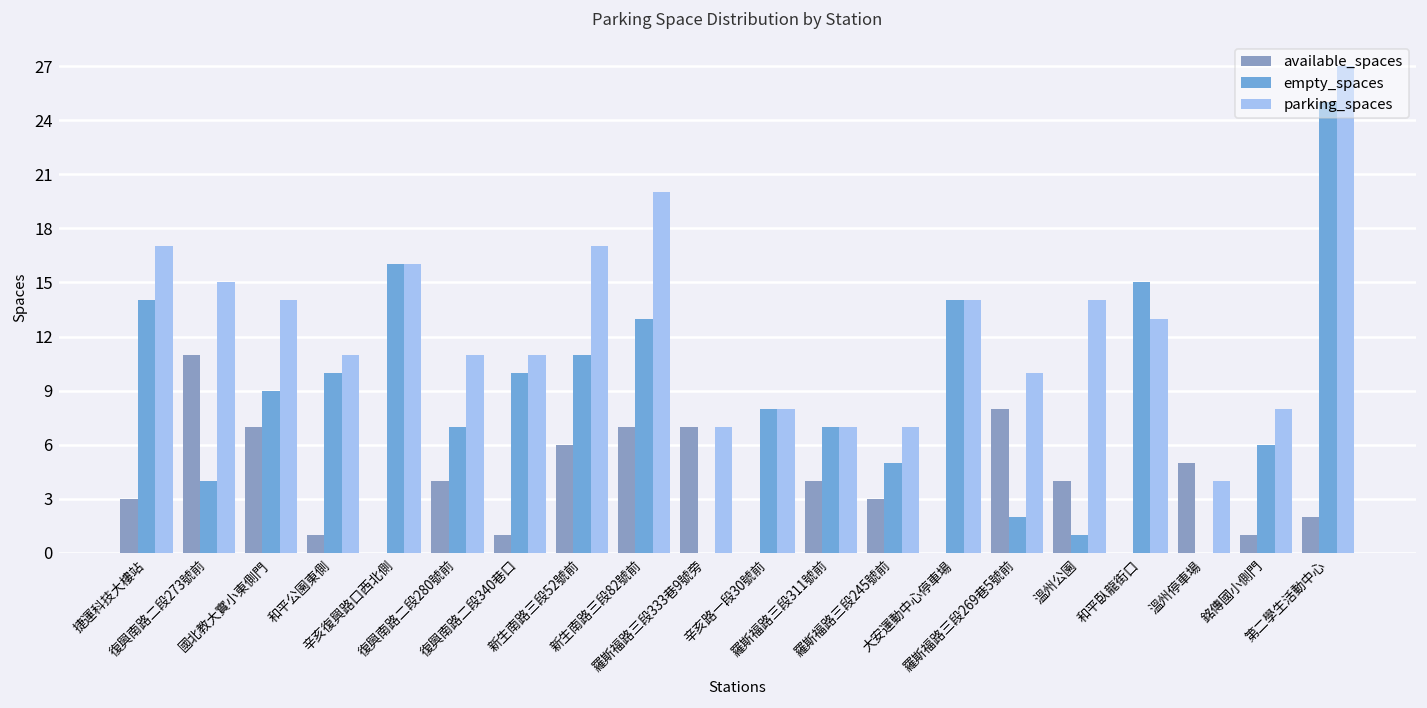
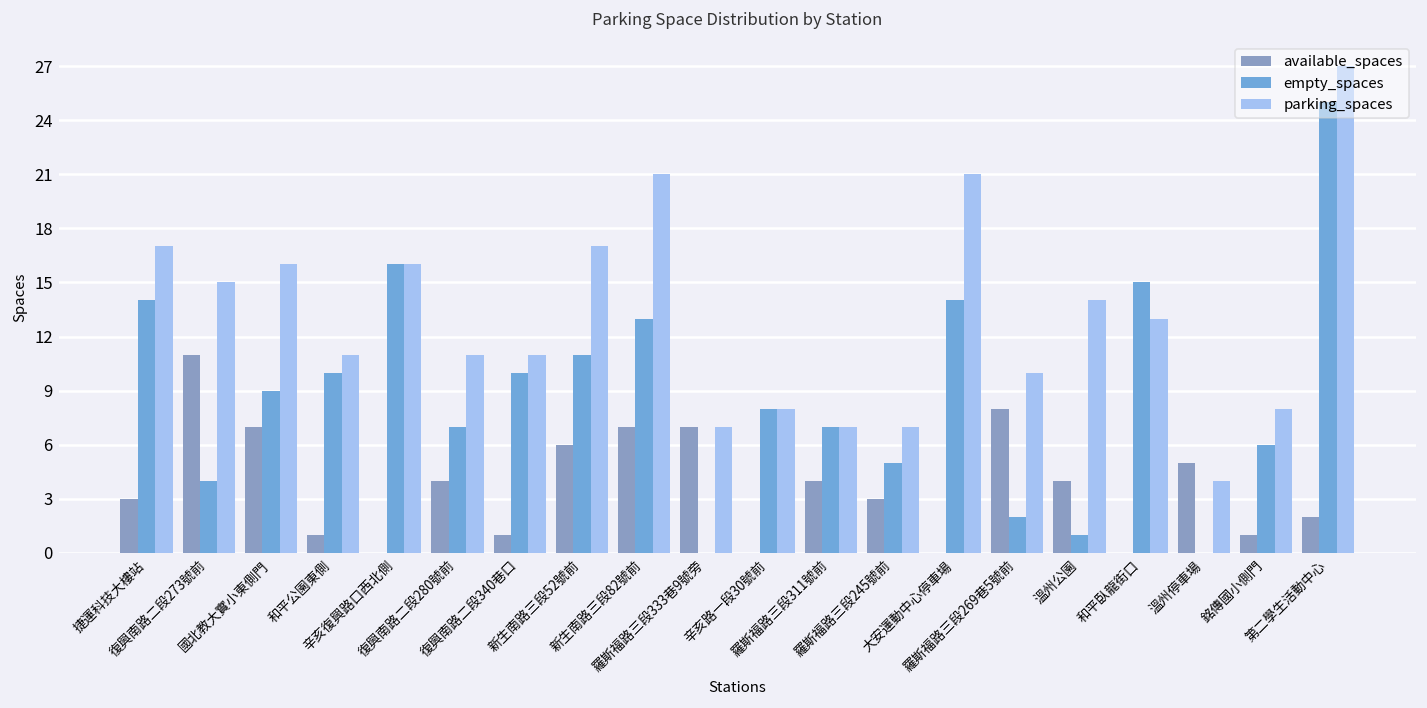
  {
    "parking_spaces": {
      "捷運科技大樓站": 17,
      "復興南路二段273號前": 15,
-     "國北教大實小東側門": 14,
+     "國北教大實小東側門": 16,
      "和平公園東側": 11,
      "辛亥復興路口西北側": 16,
      "復興南路二段280號前": 11,
      "復興南路二段340巷口": 11,
      "新生南路三段52號前": 17,
-     "新生南路三段82號前": 20,
+     "新生南路三段82號前": 21,
      "羅斯福路三段333巷9號旁": 7,
      "辛亥路一段30號前": 8,
      "羅斯福路三段311號前": 7,
      "羅斯福路三段245號前": 7,
-     "大安運動中心停車場": 14,
+     "大安運動中心停車場": 21,
      "羅斯福路三段269巷5號前": 10,
      "溫州公園": 14,
      "和平臥龍街口": 13,
      "溫州停車場": 4,
      "銘傳國小側門": 8
    }
  }
